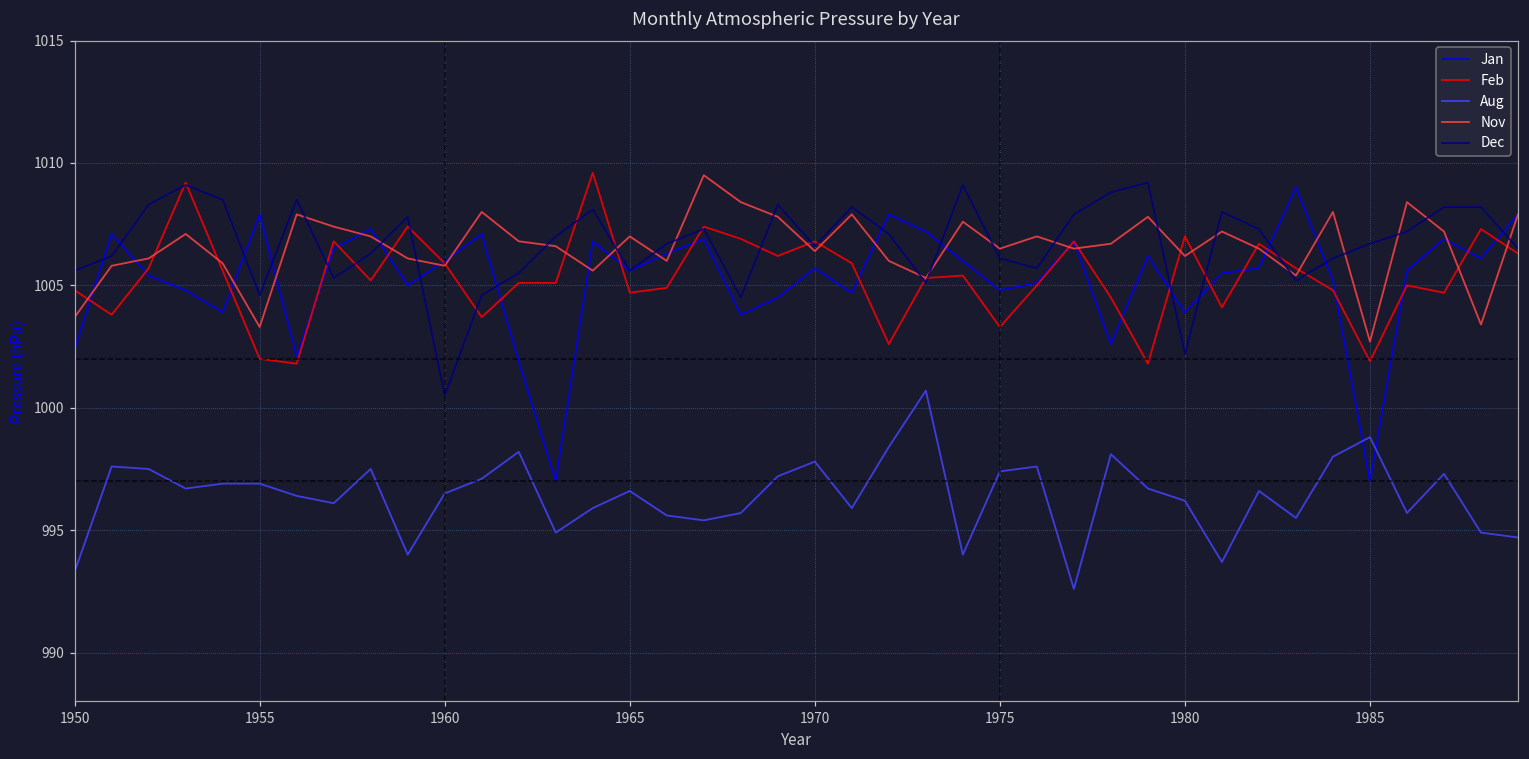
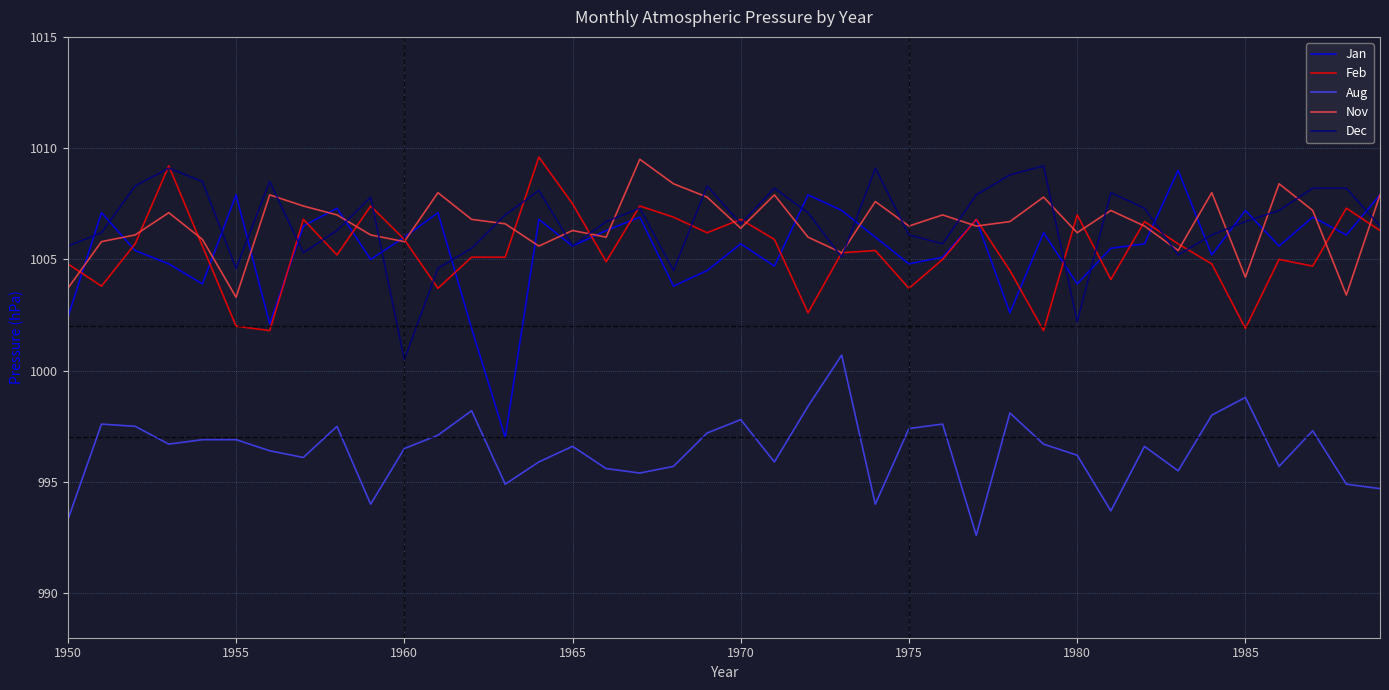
  {
    "Jan": {
      "1950": 1002.4,
      "1955": 1007.9,
      "1970": 1005.7,
      "1975": 1004.8,
      "1980": 1003.9,
-     "1985": 997.0
+     "1985": 1007.2
    },
    "Feb": {
      "1950": 1004.8,
      "1955": 1002.0,
-     "1965": 1004.7,
+     "1965": 1007.5,
      "1970": 1006.8,
-     "1975": 1003.3,
+     "1975": 1003.7,
      "1980": 1007.0,
      "1985": 1001.9
    },
    "Aug": {
      "1950": 993.3,
      "1955": 996.9,
      "1960": 996.5,
      "1965": 996.6,
      "1970": 997.8,
      "1975": 997.4,
      "1980": 996.2,
      "1985": 998.8
    },
    "Nov": {
      "1950": 1003.7,
      "1955": 1003.3,
-     "1965": 1007.0,
+     "1965": 1006.3,
      "1970": 1006.4,
      "1975": 1006.5,
      "1980": 1006.2,
-     "1985": 1002.7
+     "1985": 1004.2
    },
    "Dec": {
      "1950": 1005.6,
      "1955": 1004.6,
      "1960": 1000.5,
      "1970": 1006.6,
      "1975": 1006.1,
      "1980": 1002.2,
      "1985": 1006.7
    }
  }
